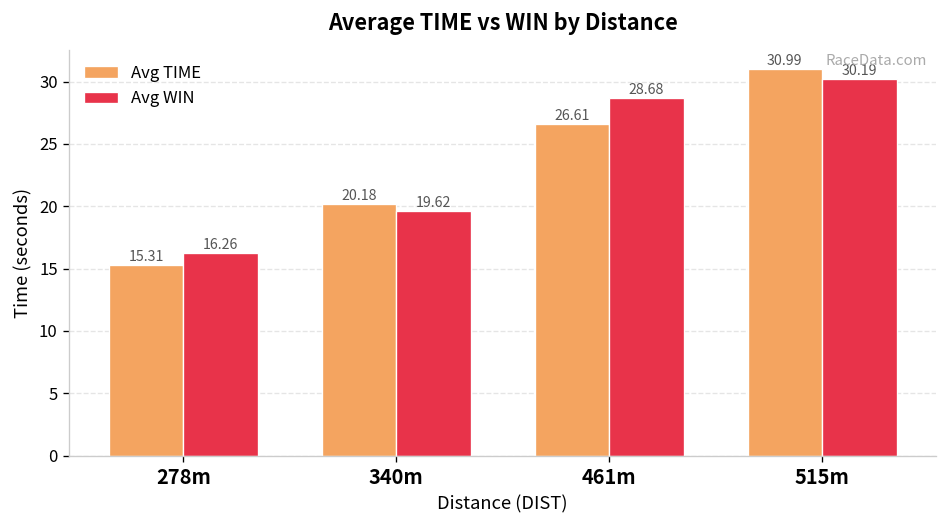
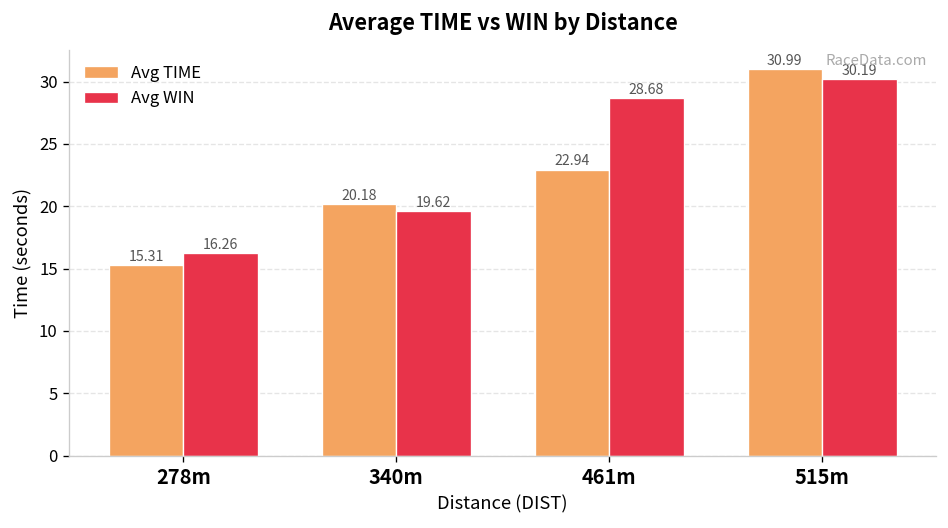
  {
    "Avg TIME": {
      "278m": 15.31,
      "340m": 20.18,
-     "461m": 26.61,
+     "461m": 22.94,
      "515m": 30.99
    },
    "Avg WIN": {
      "278m": 16.26,
      "340m": 19.62,
      "461m": 28.68
    }
  }
